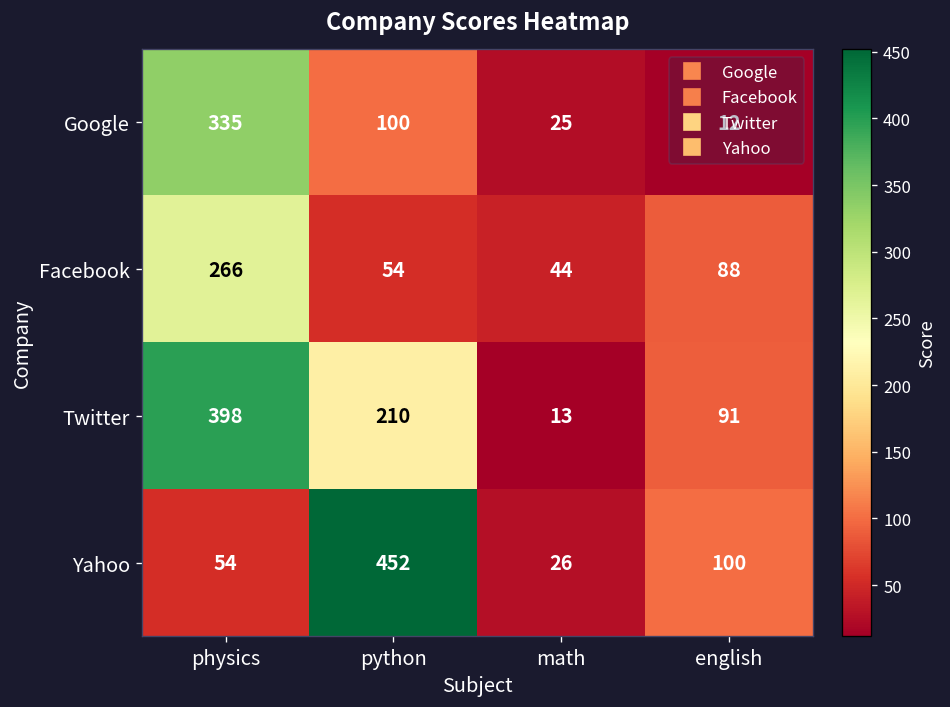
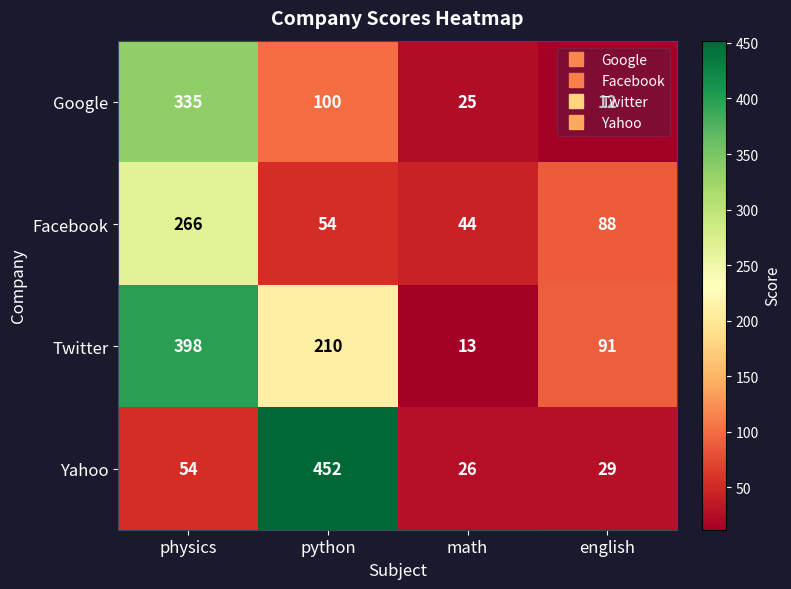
  {
    "Google": {
      "physics": 335,
      "python": 100,
      "math": 25
    },
    "Facebook": {
      "physics": 266,
      "python": 54,
      "math": 44,
      "english": 88
    },
    "Twitter": {
      "physics": 398,
      "python": 210,
      "math": 13,
      "english": 91
    },
    "Yahoo": {
      "physics": 54,
      "python": 452,
      "math": 26,
-     "english": 100
+     "english": 29
    }
  }
